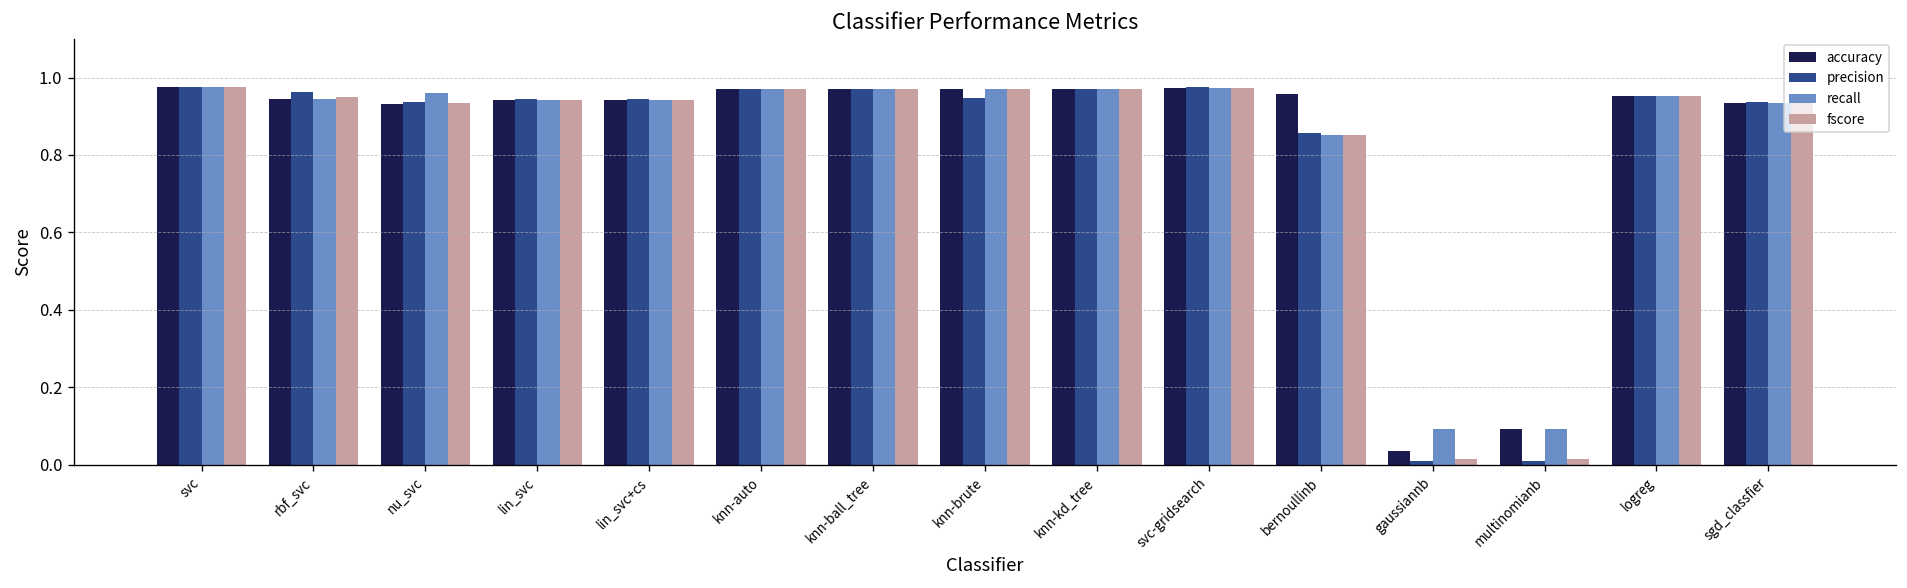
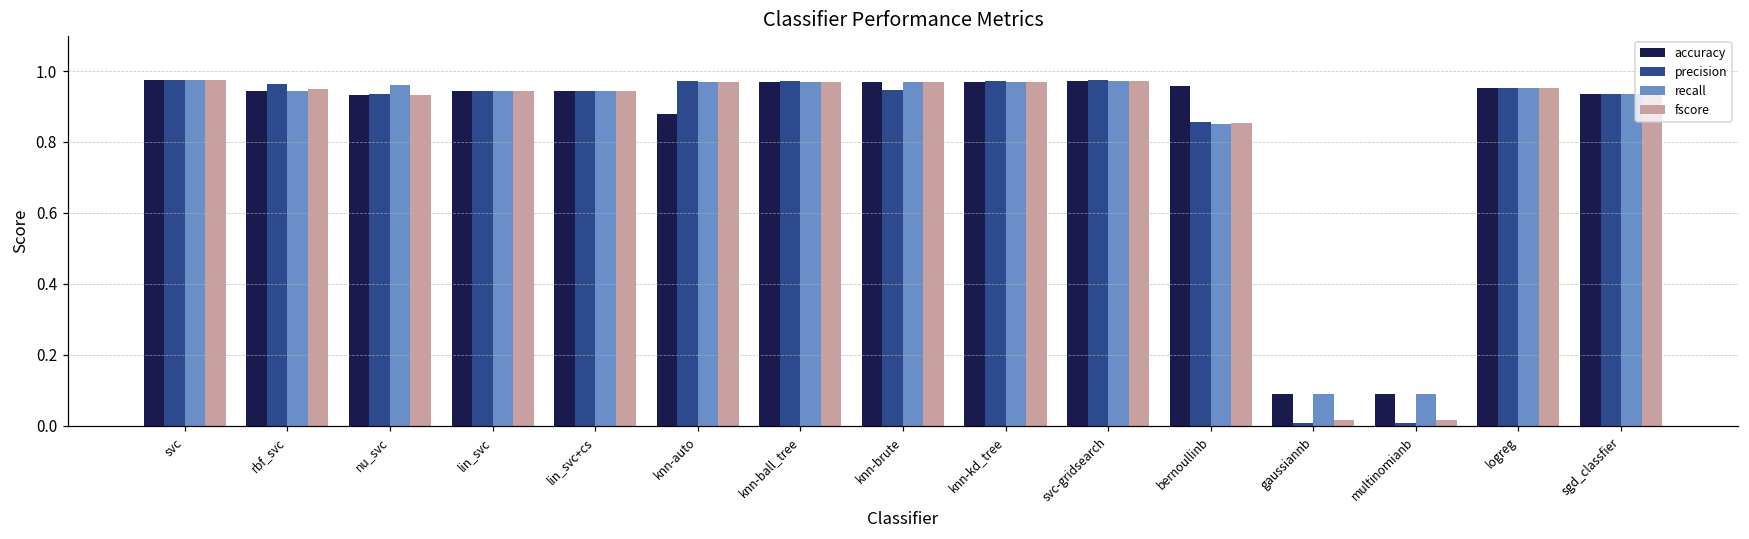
  {
    "accuracy": {
      "svc": 0.97,
      "rbf_svc": 0.94,
      "nu_svc": 0.93,
      "lin_svc": 0.94,
      "lin_svc+cs": 0.94,
-     "knn-auto": 0.97,
+     "knn-auto": 0.88,
      "knn-ball_tree": 0.97,
      "knn-brute": 0.97,
      "knn-kd_tree": 0.97,
      "svc-gridsearch": 0.97,
      "bernoullinb": 0.96,
-     "gaussiannb": 0.03,
+     "gaussiannb": 0.09,
      "multinomianb": 0.09,
      "logreg": 0.95,
      "sgd_classfier": 0.93
    },
    "precision": {
      "svc": 0.98,
      "rbf_svc": 0.96,
      "nu_svc": 0.94,
      "lin_svc": 0.95,
      "lin_svc+cs": 0.95,
      "knn-auto": 0.97,
      "knn-ball_tree": 0.97,
      "knn-brute": 0.95,
      "knn-kd_tree": 0.97,
      "svc-gridsearch": 0.97,
      "bernoullinb": 0.86,
      "gaussiannb": 0.01,
      "multinomianb": 0.01,
      "logreg": 0.95,
      "sgd_classfier": 0.94
    },
    "recall": {
      "svc": 0.97,
      "rbf_svc": 0.94,
      "nu_svc": 0.96,
      "lin_svc": 0.94,
      "lin_svc+cs": 0.94,
      "knn-auto": 0.97,
      "knn-ball_tree": 0.97,
      "knn-brute": 0.97,
      "knn-kd_tree": 0.97,
      "svc-gridsearch": 0.97,
      "bernoullinb": 0.85,
      "gaussiannb": 0.09,
      "multinomianb": 0.09,
      "logreg": 0.95,
      "sgd_classfier": 0.93
    },
    "fscore": {
      "svc": 0.97,
      "rbf_svc": 0.95,
      "nu_svc": 0.93,
      "lin_svc": 0.94,
      "lin_svc+cs": 0.94,
      "knn-auto": 0.97,
      "knn-ball_tree": 0.97,
      "knn-brute": 0.97,
      "knn-kd_tree": 0.97,
      "svc-gridsearch": 0.97,
      "bernoullinb": 0.85,
      "gaussiannb": 0.02,
      "multinomianb": 0.02,
      "logreg": 0.95
    }
  }
